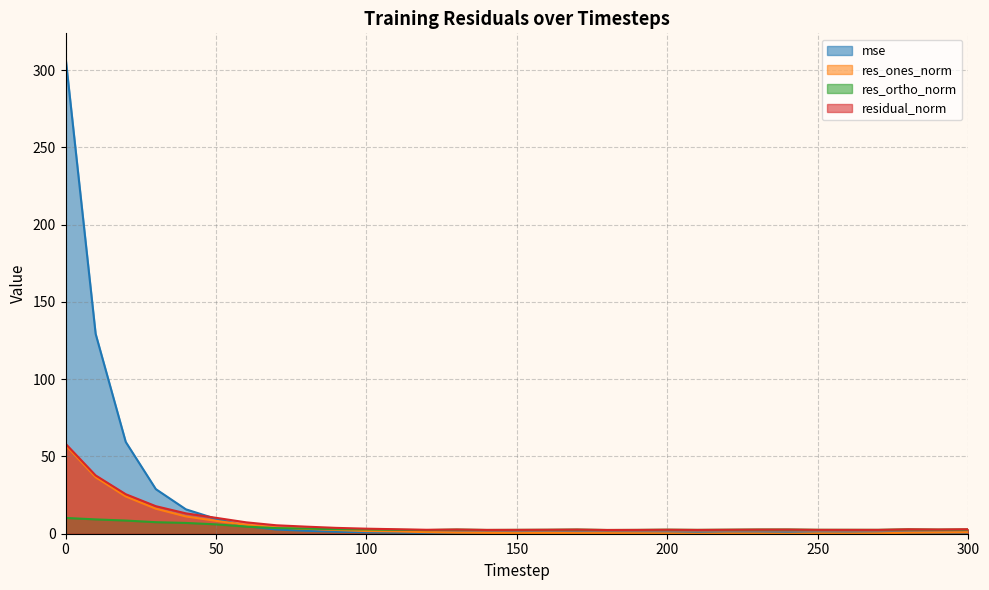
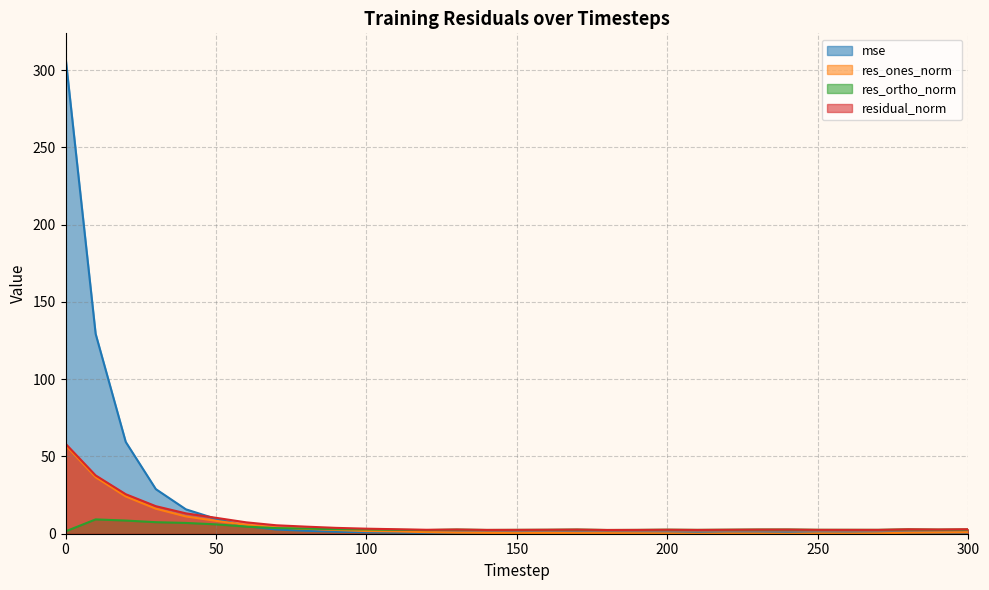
  {
    "mse": {
      "0": 308
    },
    "res_ortho_norm": {
-     "0": 10,
+     "0": 2,
      "50": 6
    }
  }
